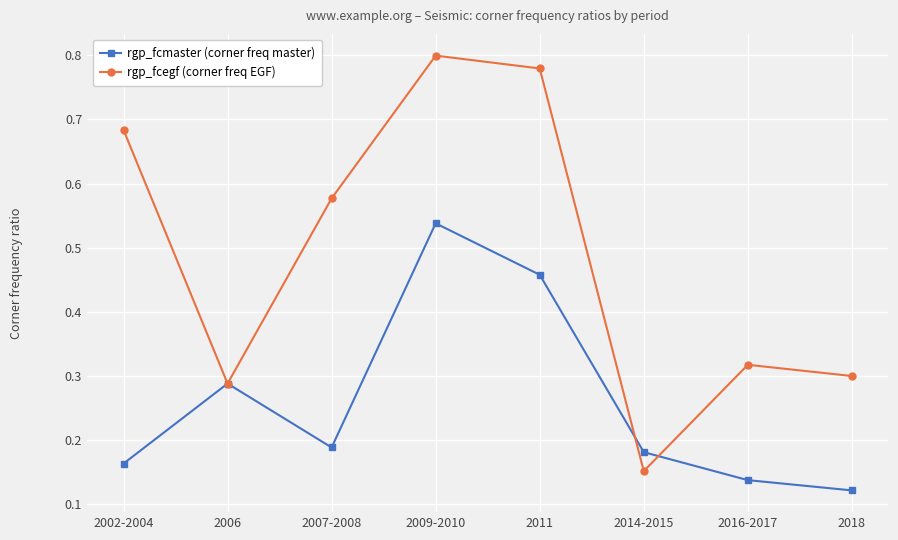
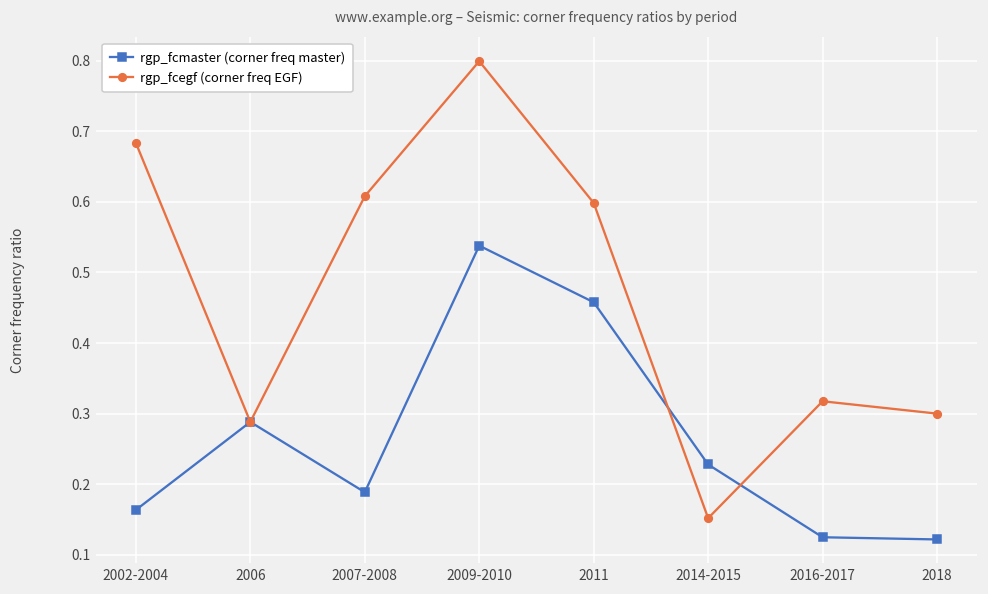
  {
    "rgp_fcmaster (corner freq master)": {
      "2002-2004": 0.16,
      "2007-2008": 0.19,
      "2009-2010": 0.54,
      "2011": 0.46,
-     "2014-2015": 0.18,
-     "2016-2017": 0.14,
+     "2014-2015": 0.23,
+     "2016-2017": 0.12,
      "2018": 0.12
    },
    "rgp_fcegf (corner freq EGF)": {
      "2002-2004": 0.68,
-     "2007-2008": 0.58,
+     "2007-2008": 0.61,
      "2009-2010": 0.80,
-     "2011": 0.78,
+     "2011": 0.60,
      "2014-2015": 0.15,
      "2016-2017": 0.32,
      "2018": 0.30
    }
  }
